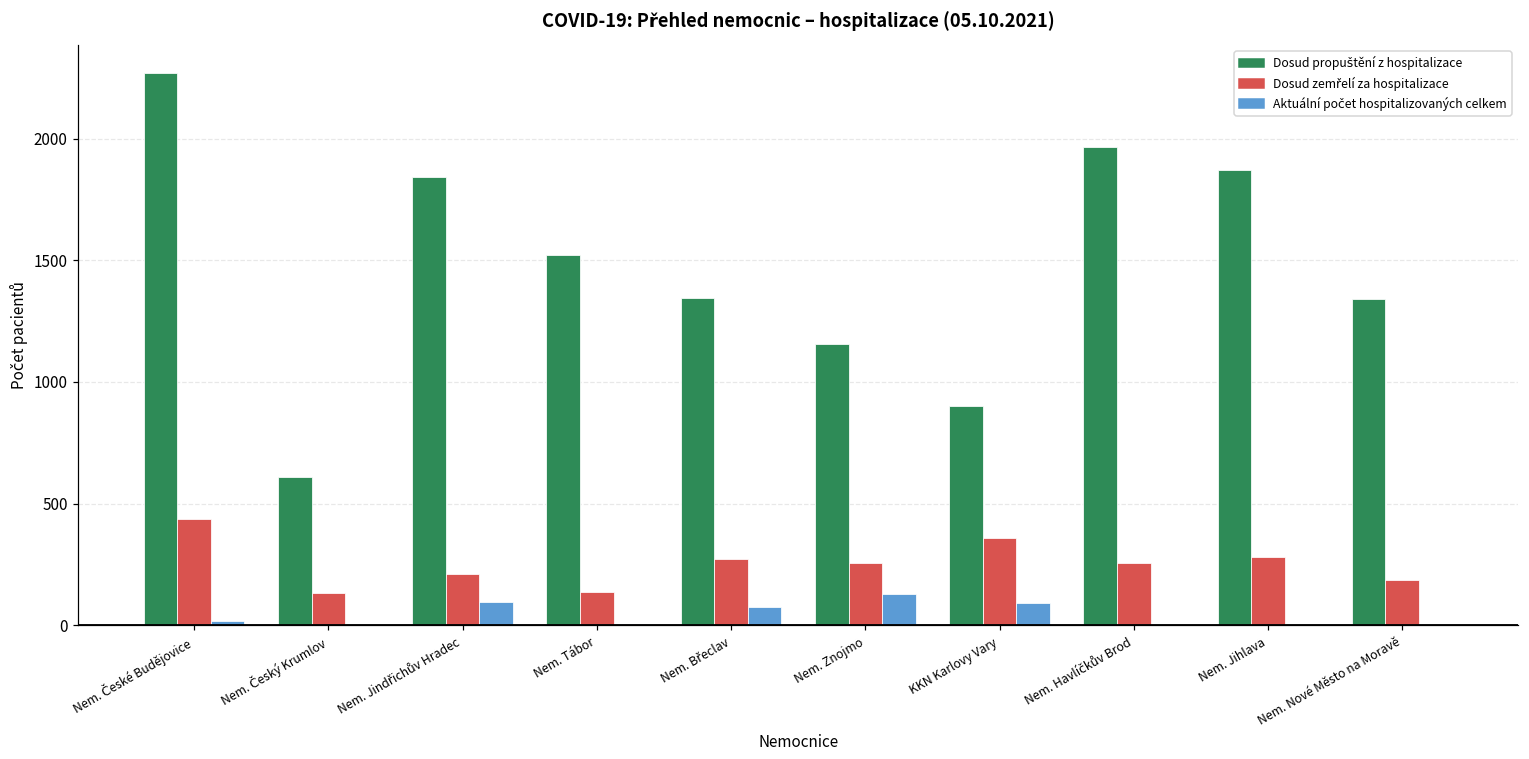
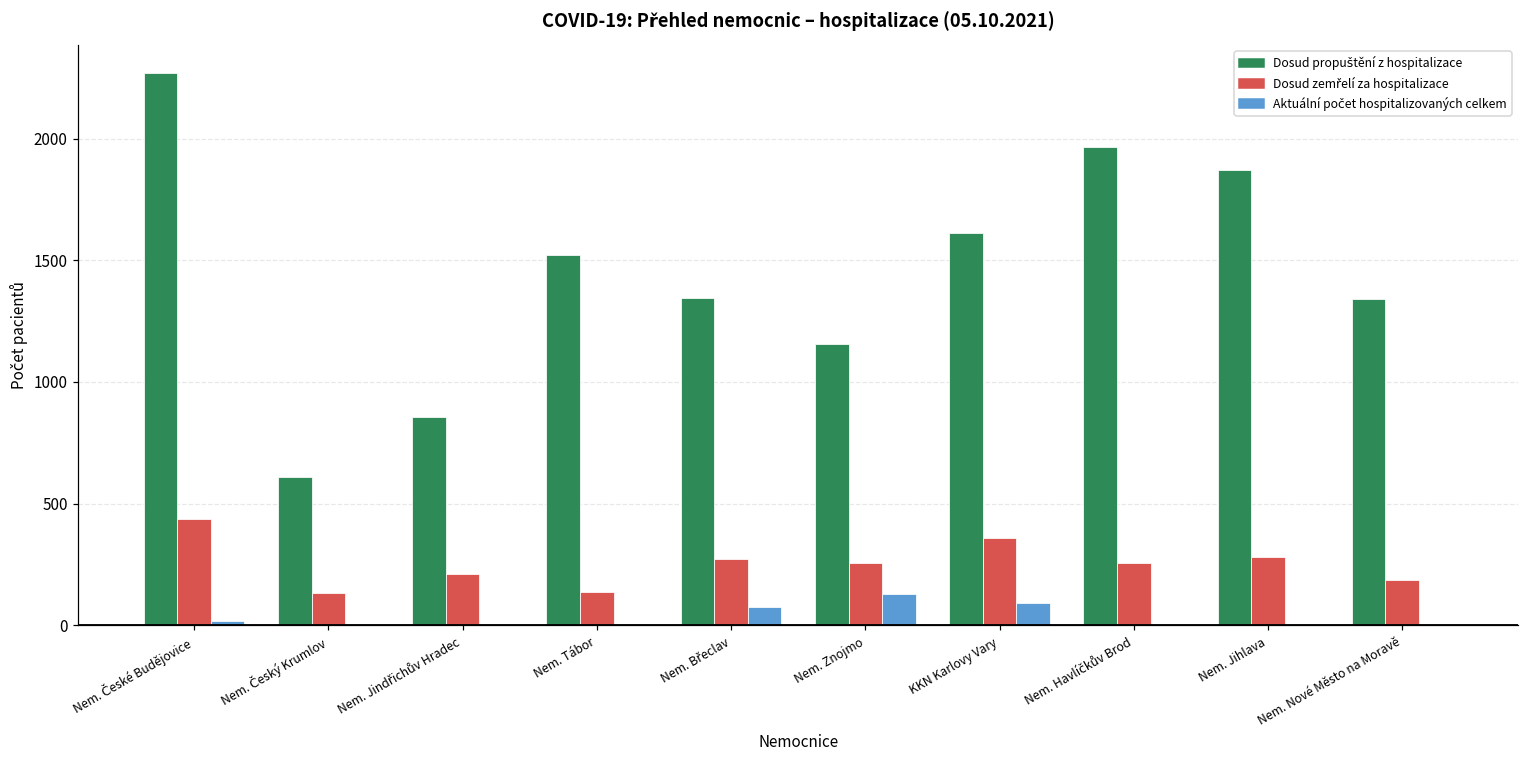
  {
    "Dosud propuštění z hospitalizace": {
      "Nem. České Budějovice": 2270,
      "Nem. Český Krumlov": 610,
-     "Nem. Jindřichův Hradec": 1840,
+     "Nem. Jindřichův Hradec": 860,
      "Nem. Tábor": 1520,
      "Nem. Břeclav": 1350,
      "Nem. Znojmo": 1160,
-     "KKN Karlovy Vary": 900,
+     "KKN Karlovy Vary": 1610,
      "Nem. Havlíčkův Brod": 1970,
      "Nem. Jihlava": 1870,
      "Nem. Nové Město na Moravě": 1340
    },
    "Dosud zemřelí za hospitalizace": {
      "Nem. České Budějovice": 440,
      "Nem. Český Krumlov": 130,
      "Nem. Jindřichův Hradec": 210,
      "Nem. Tábor": 140,
      "Nem. Břeclav": 270,
      "Nem. Znojmo": 260,
      "KKN Karlovy Vary": 360,
      "Nem. Havlíčkův Brod": 260,
      "Nem. Jihlava": 280,
      "Nem. Nové Město na Moravě": 190
    },
    "Aktuální počet hospitalizovaných celkem": {
      "Nem. České Budějovice": 20,
-     "Nem. Jindřichův Hradec": 100,
+     "Nem. Jindřichův Hradec": 0,
      "Nem. Břeclav": 80,
      "Nem. Znojmo": 130,
      "KKN Karlovy Vary": 90
    }
  }
